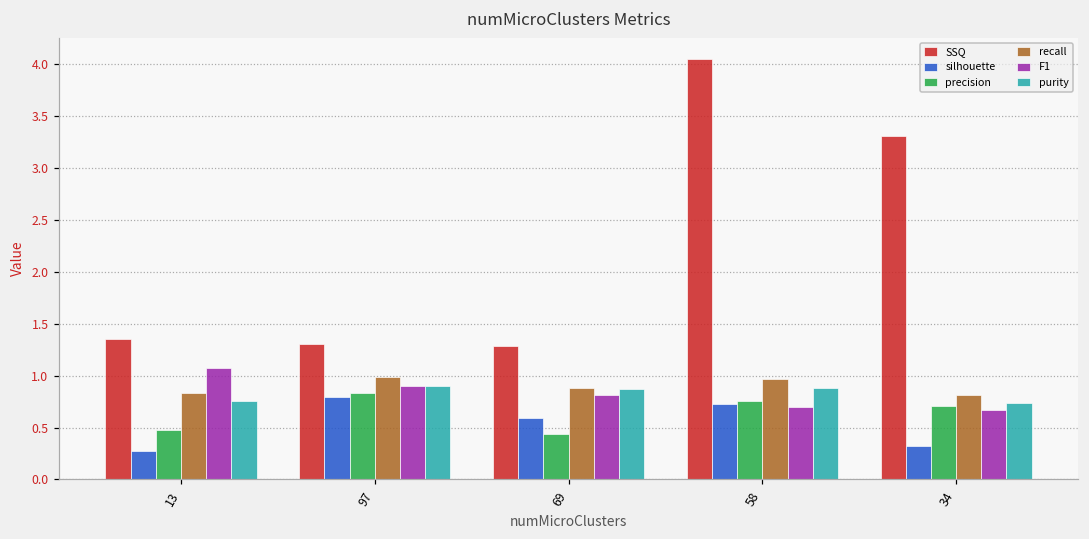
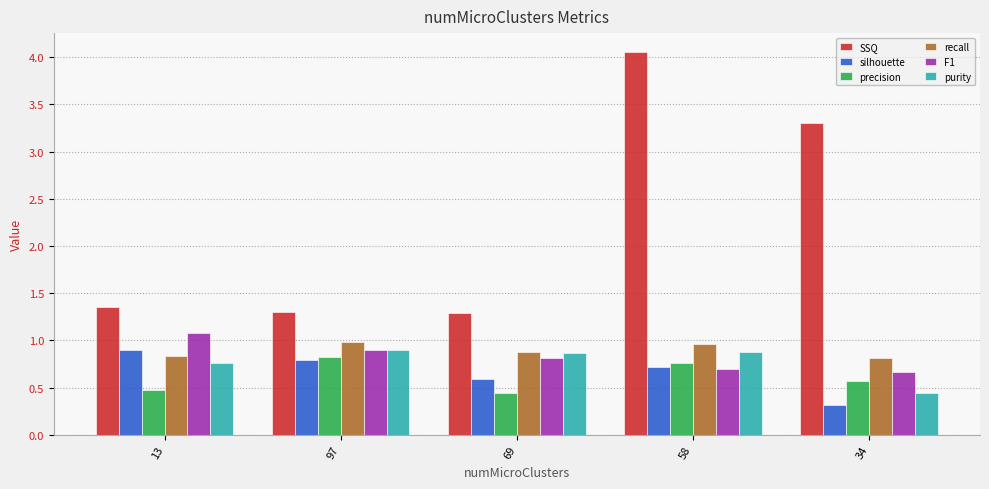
  {
    "SSQ": {
      "13": 1.4,
      "97": 1.3,
      "69": 1.3,
      "58": 4.1,
      "34": 3.3
    },
    "silhouette": {
-     "13": 0.3,
+     "13": 0.9,
      "97": 0.8,
      "69": 0.6,
      "58": 0.7,
      "34": 0.3
    },
    "precision": {
      "13": 0.5,
      "97": 0.8,
      "69": 0.4,
      "58": 0.8,
-     "34": 0.7
+     "34": 0.6
    },
    "recall": {
      "13": 0.8,
      "97": 1.0,
      "69": 0.9,
      "58": 1.0,
      "34": 0.8
    },
    "F1": {
      "13": 1.1,
      "97": 0.9,
      "69": 0.8,
      "58": 0.7,
      "34": 0.7
    },
    "purity": {
      "13": 0.8,
      "97": 0.9,
      "69": 0.9,
      "58": 0.9,
-     "34": 0.7
+     "34": 0.4
    }
  }
